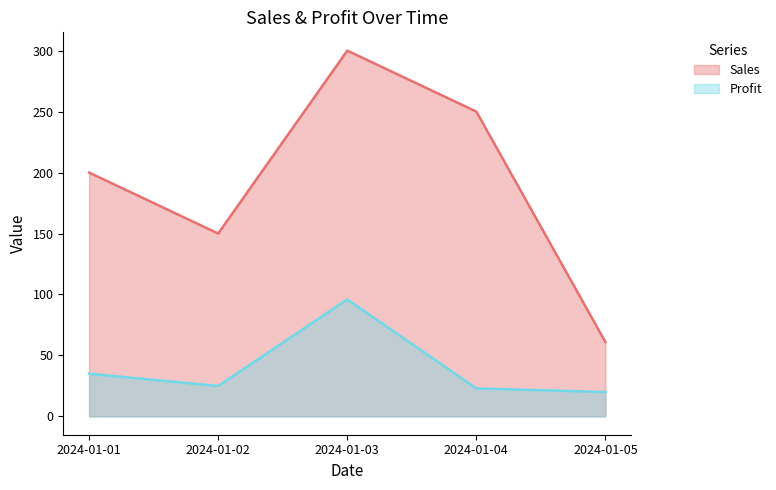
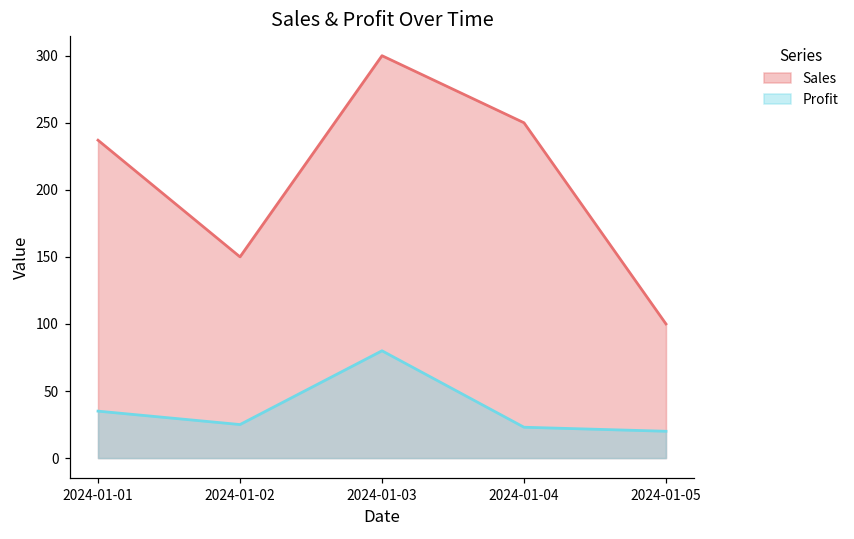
  {
    "Sales": {
-     "2024-01-01": 200,
+     "2024-01-01": 237,
      "2024-01-02": 150,
      "2024-01-03": 300,
      "2024-01-04": 250,
-     "2024-01-05": 61
+     "2024-01-05": 100
    },
    "Profit": {
      "2024-01-01": 35,
      "2024-01-02": 25,
-     "2024-01-03": 96,
+     "2024-01-03": 80,
      "2024-01-04": 23,
      "2024-01-05": 20
    }
  }
